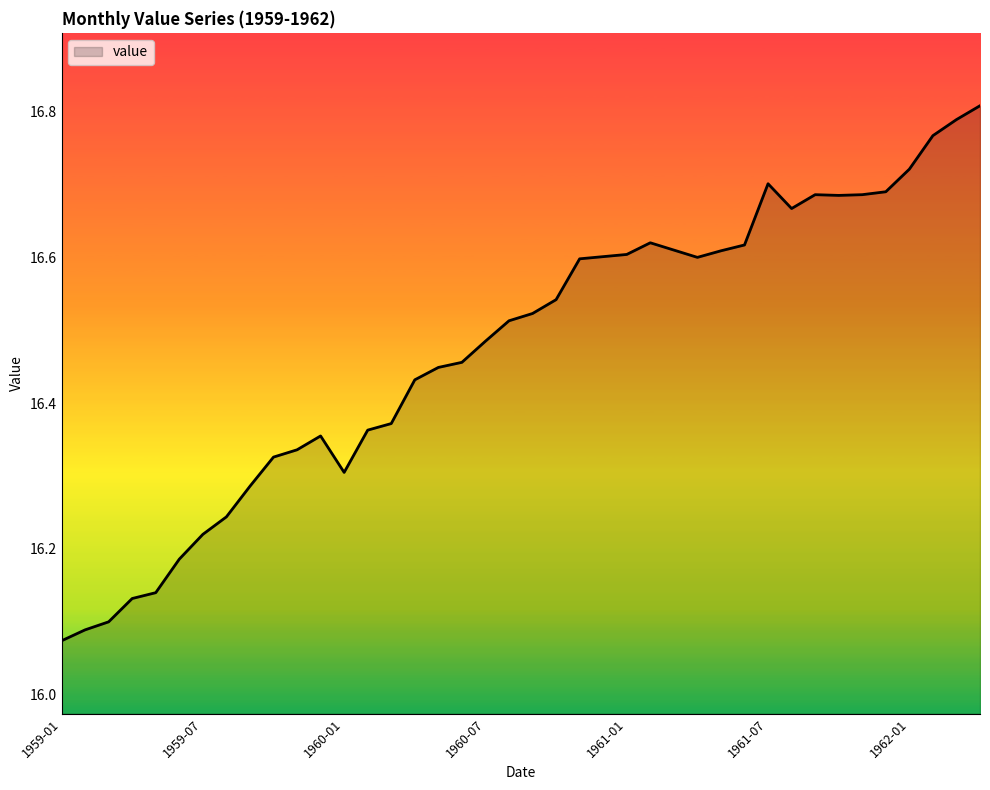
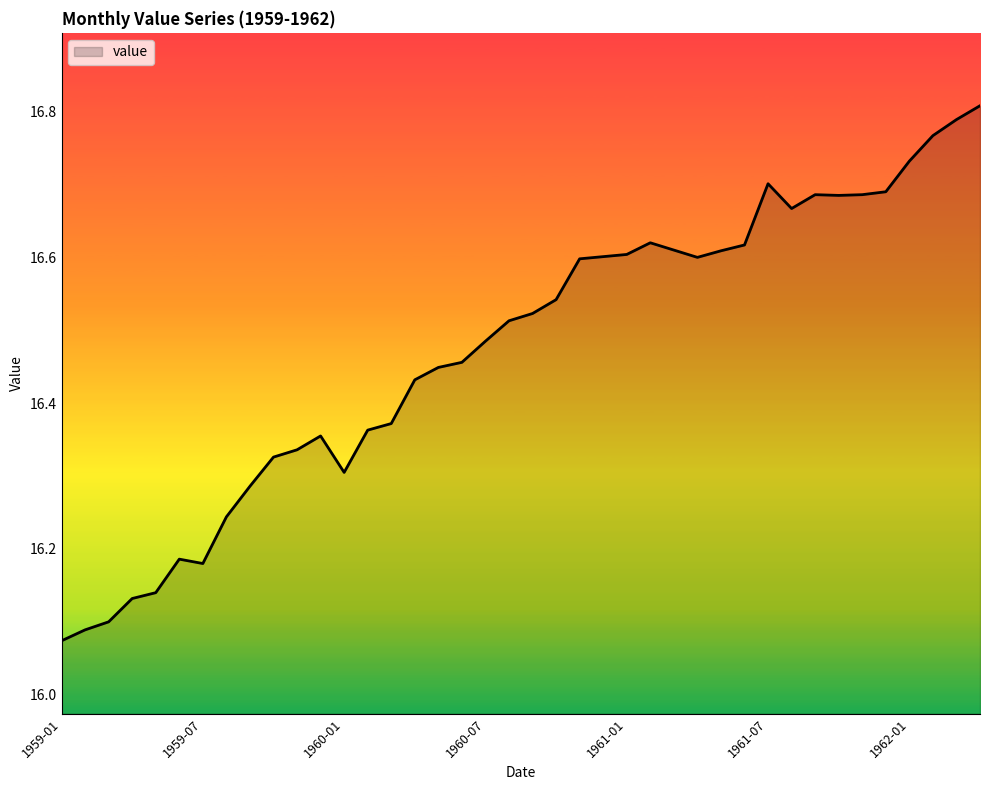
  {
    "1959-01": 16.07,
-   "1959-07": 16.22,
+   "1959-07": 16.18,
    "1960-01": 16.31,
    "1960-07": 16.49,
    "1961-01": 16.60,
    "1961-07": 16.70,
-   "1962-01": 16.72
+   "1962-01": 16.73
  }
